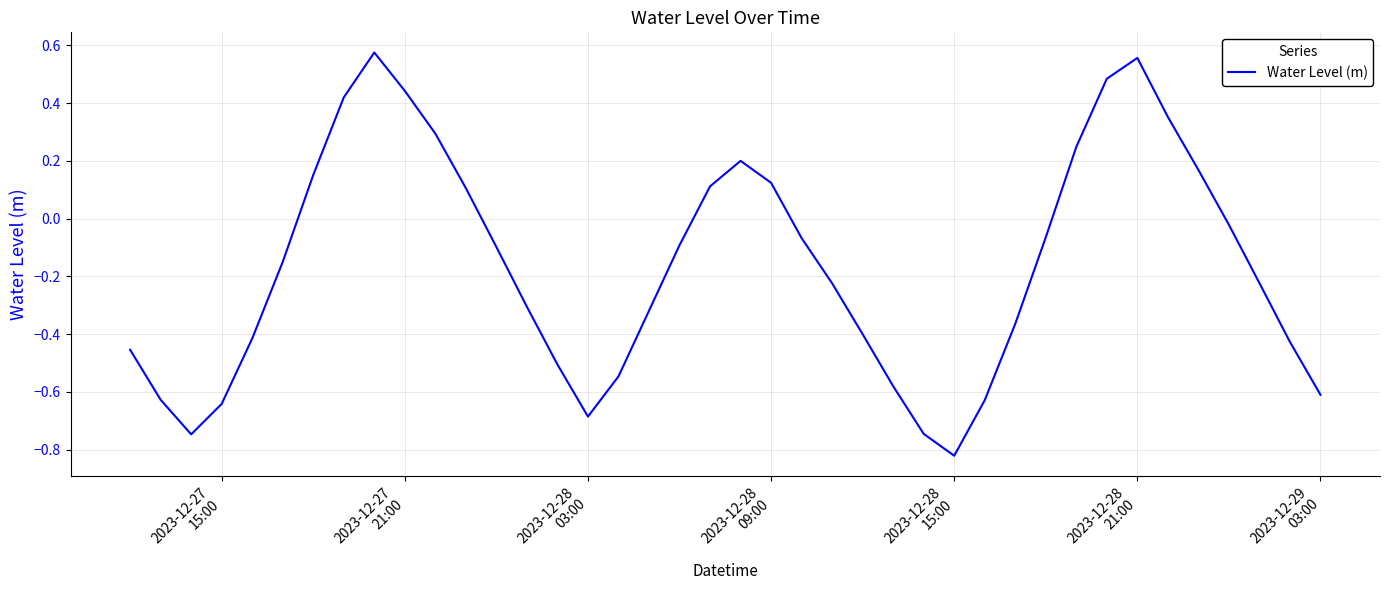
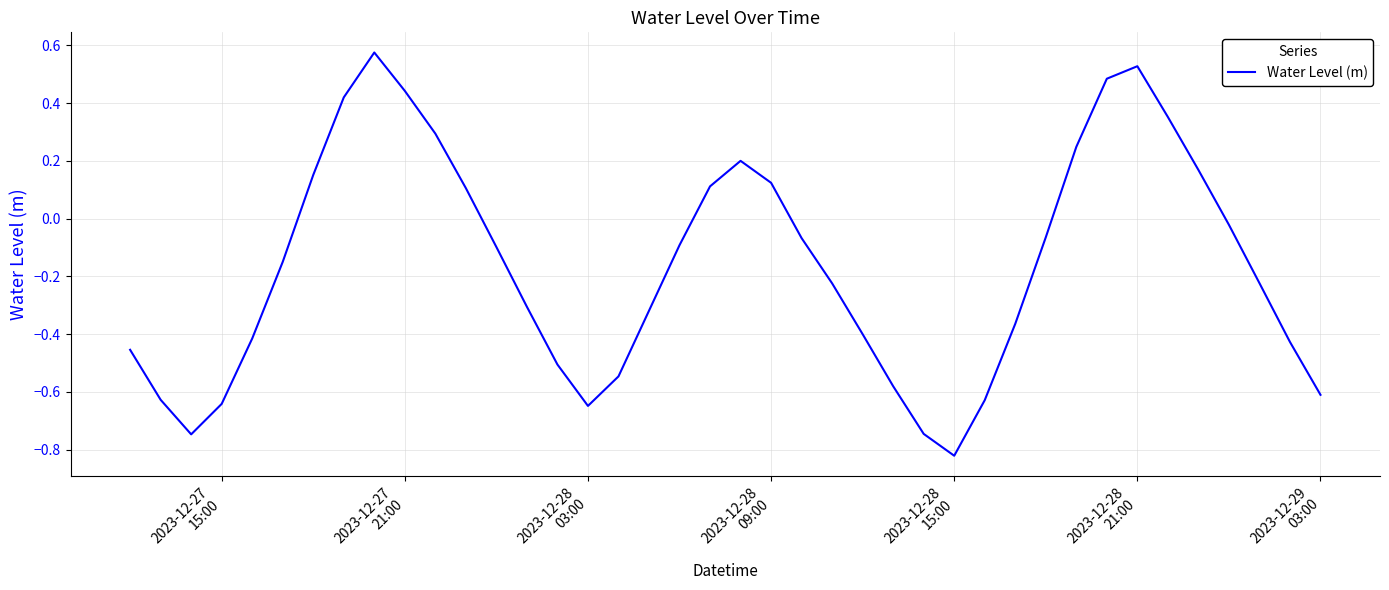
  {
    "2023-12-27 15:00": -0.64,
    "2023-12-27 21:00": 0.44,
-   "2023-12-28 03:00": -0.69,
+   "2023-12-28 03:00": -0.65,
    "2023-12-28 09:00": 0.12,
    "2023-12-28 15:00": -0.82,
-   "2023-12-28 21:00": 0.56,
+   "2023-12-28 21:00": 0.53,
    "2023-12-29 03:00": -0.61
  }
